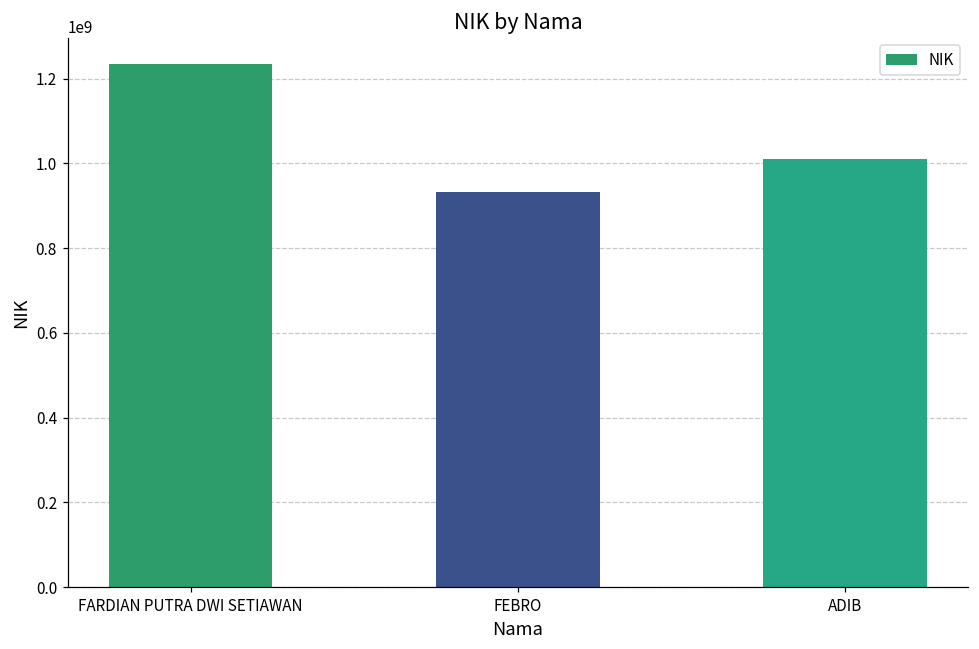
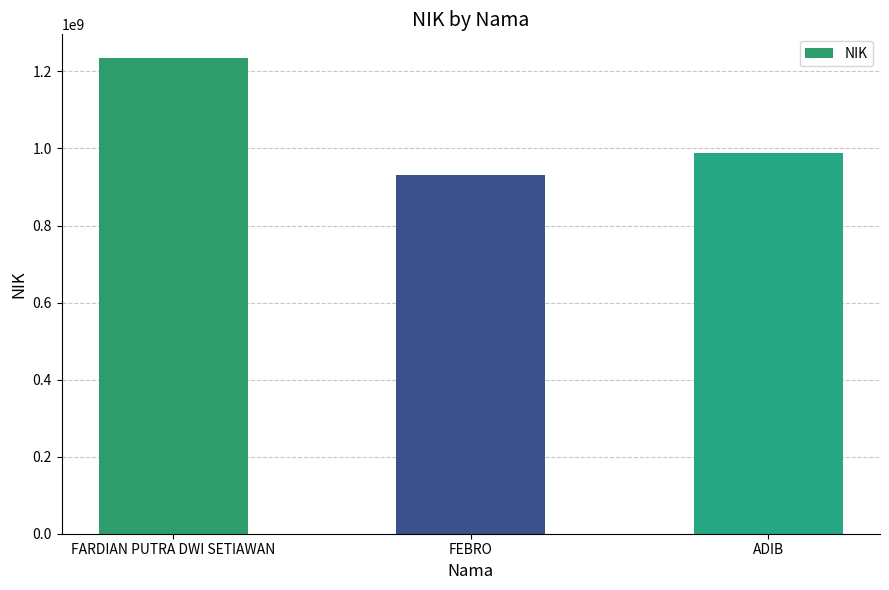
  {
    "FARDIAN PUTRA DWI SETIAWAN": 1230000000,
    "FEBRO": 930000000,
-   "ADIB": 1010000000
+   "ADIB": 990000000
  }
